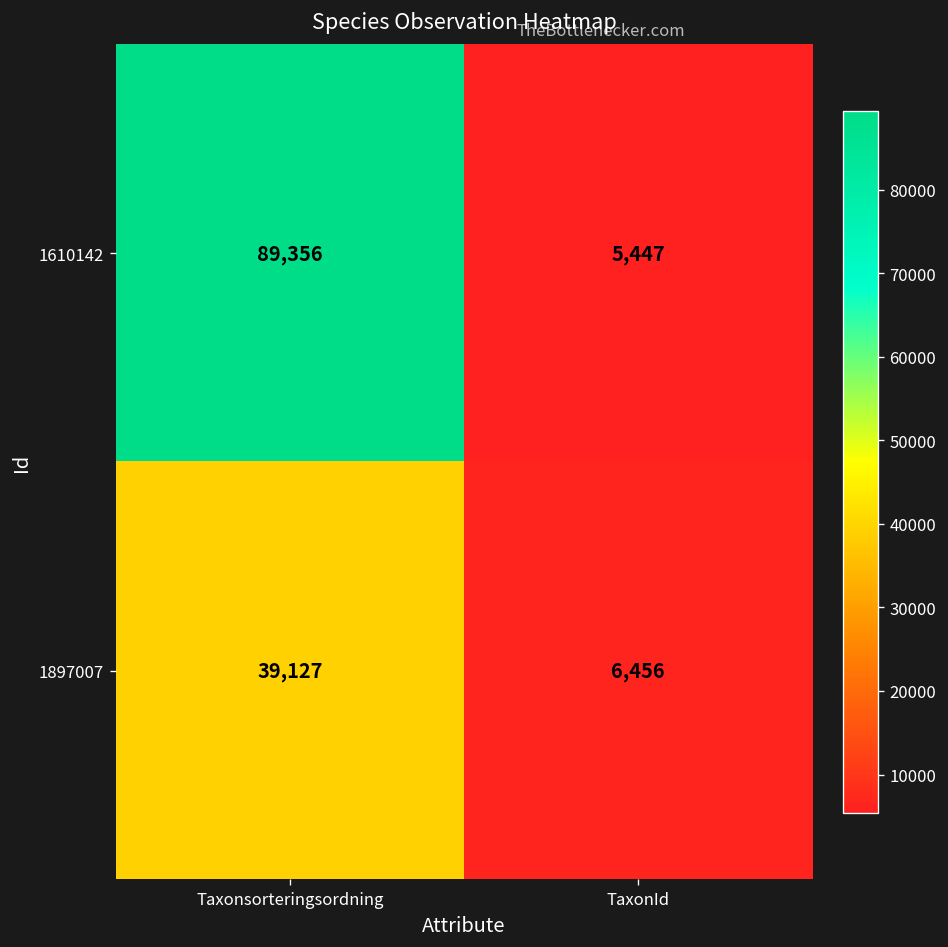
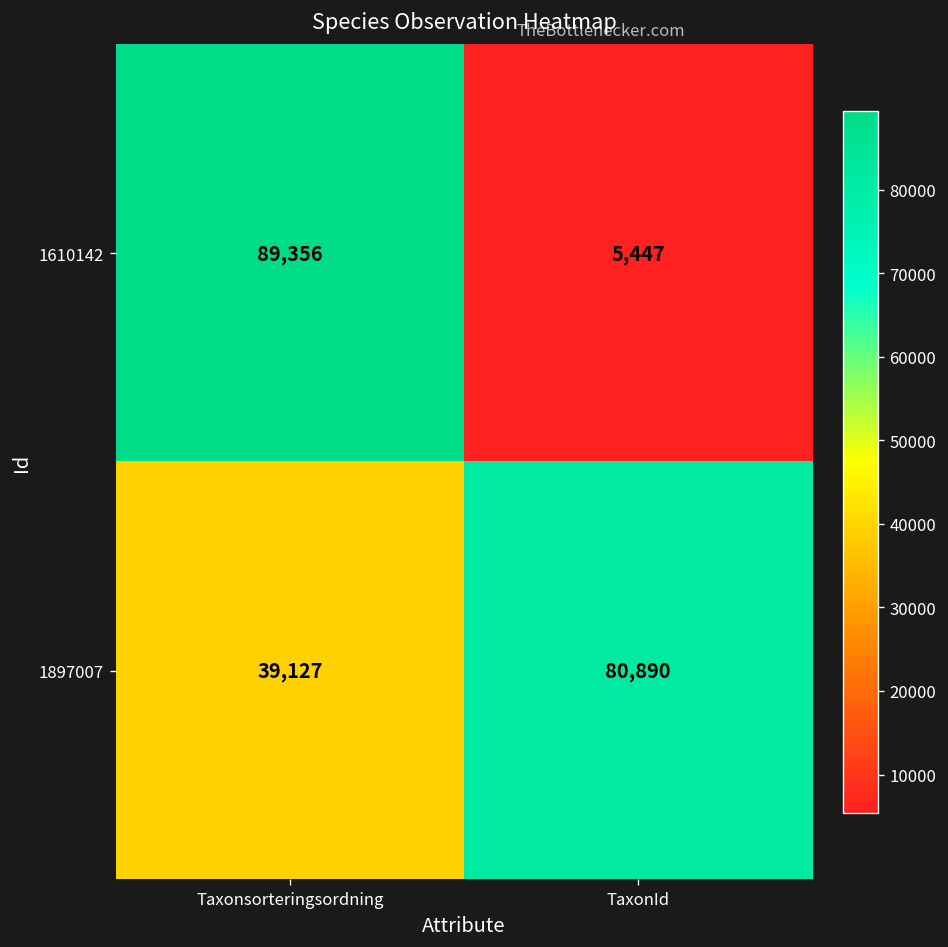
  {
    "1610142": {
      "Taxonsorteringsordning": "89,356",
      "TaxonId": "5,447"
    },
    "1897007": {
      "Taxonsorteringsordning": "39,127",
-     "TaxonId": "6,456"
+     "TaxonId": "80,890"
    }
  }
